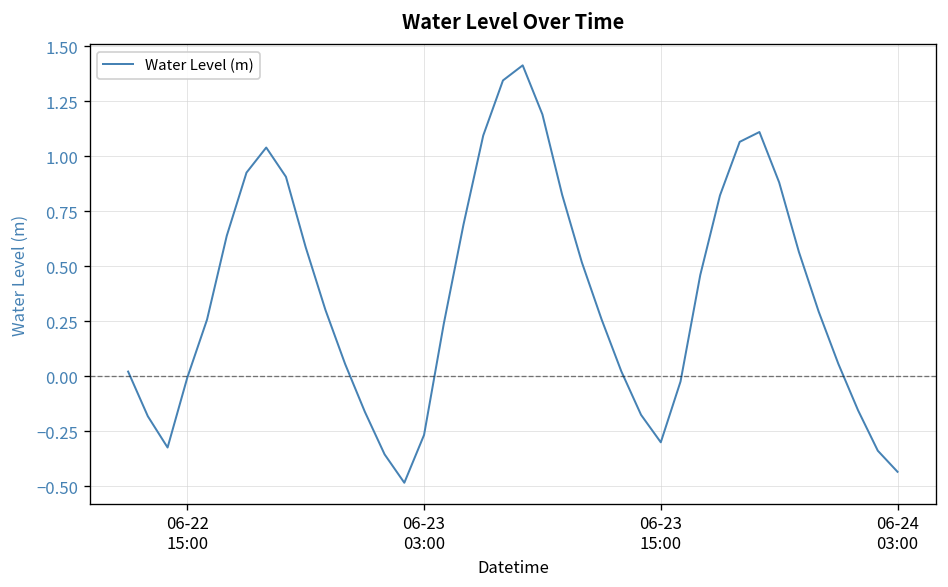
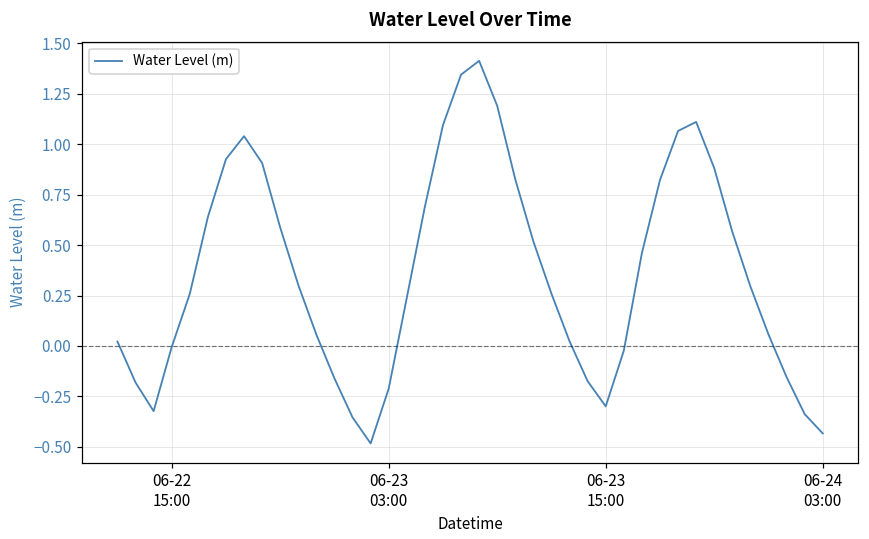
  {
    "06-22 15:00": -0.01,
-   "06-23 03:00": -0.27,
+   "06-23 03:00": -0.21,
    "06-23 15:00": -0.30,
    "06-24 03:00": -0.43
  }
